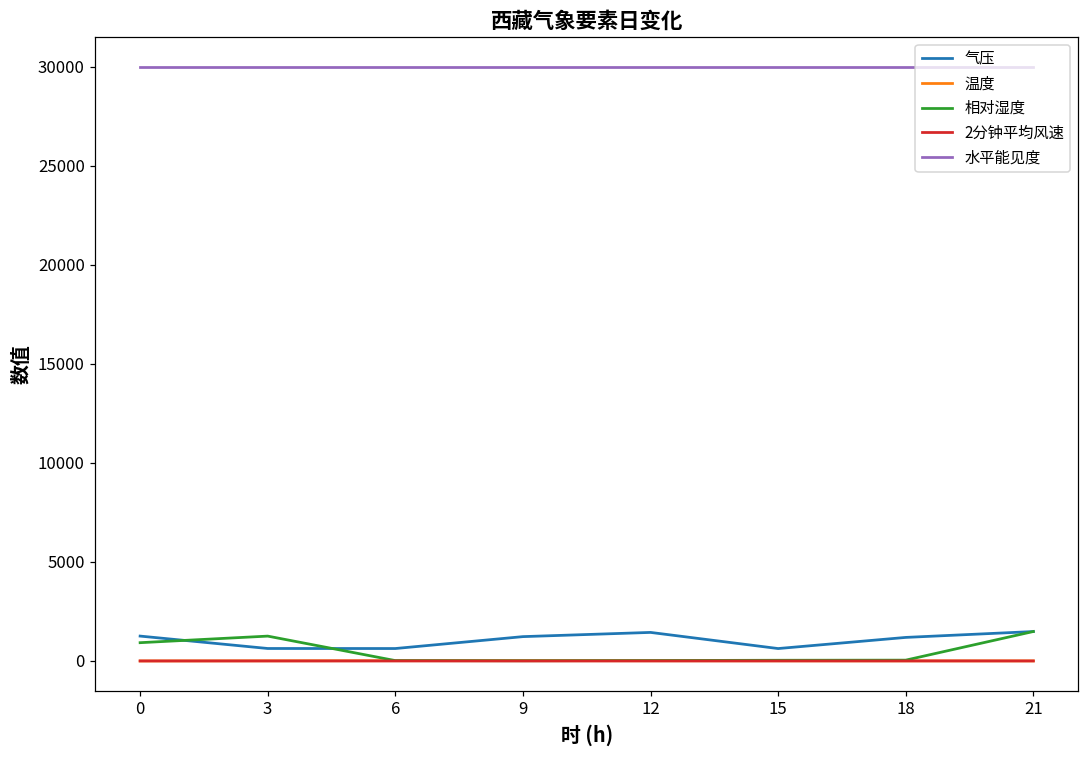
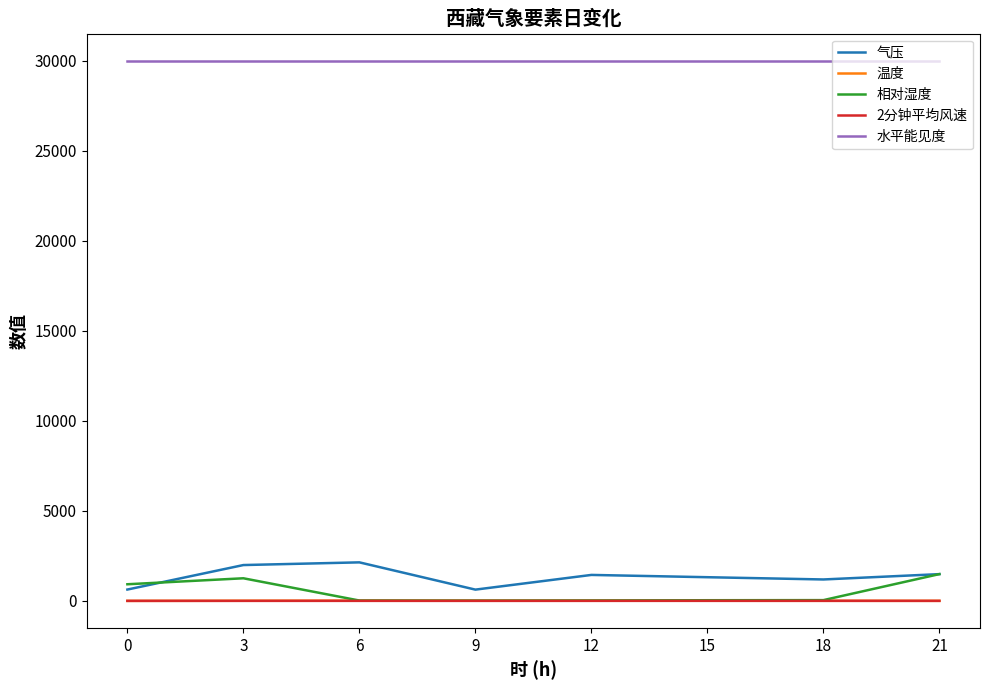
  {
    "气压": {
-     "0": 1300,
-     "3": 600,
-     "6": 600,
-     "9": 1200,
+     "0": 600,
+     "3": 2000,
+     "6": 2100,
+     "9": 600,
      "12": 1400,
-     "15": 600,
+     "15": 1300,
      "18": 1200
    },
    "2分钟平均风速": {
      "0": 0,
      "3": 0,
      "21": 0
    },
    "相对湿度": {
      "0": 900,
      "3": 1300
    },
    "水平能见度": {
      "0": 30000,
      "3": 30000,
      "6": 30000,
      "9": 30000,
      "12": 30000,
      "15": 30000,
      "18": 30000
    }
  }
